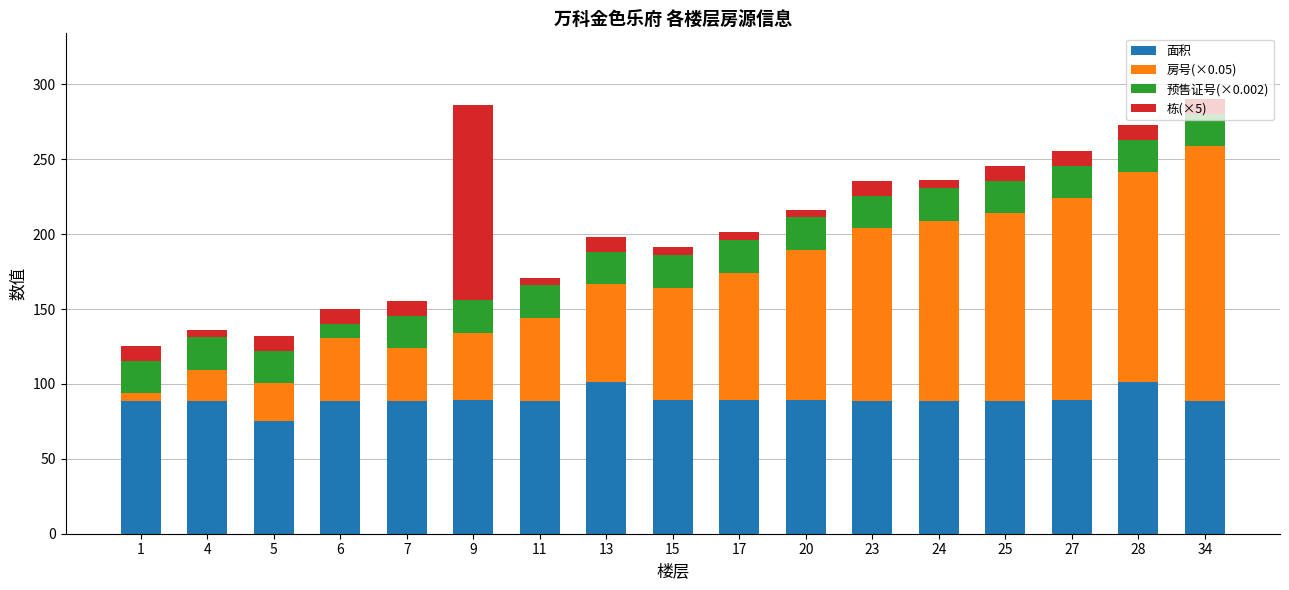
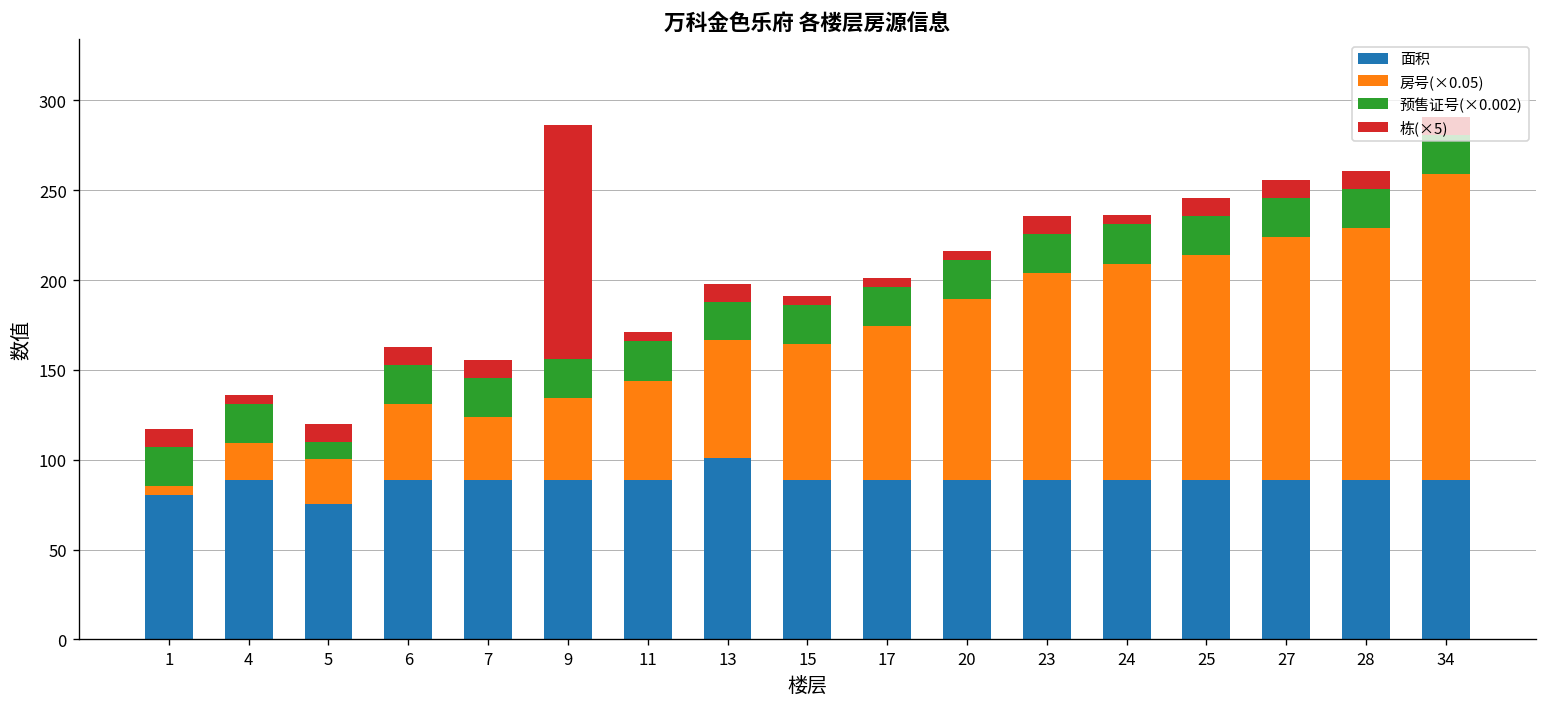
  {
    "面积": {
-     "1": 89,
+     "1": 80,
      "4": 89,
      "5": 75,
      "6": 89,
      "7": 89,
      "9": 89,
      "11": 89,
      "13": 101,
      "15": 89,
      "17": 89,
      "20": 89,
      "23": 89,
      "24": 89,
      "25": 89,
      "27": 89,
-     "28": 101,
+     "28": 89,
      "34": 89
    },
    "房号(×0.05)": {
      "1": 5,
      "4": 20,
      "5": 25,
      "6": 42,
      "7": 35,
      "9": 45,
      "11": 55,
      "13": 65,
      "15": 75,
      "17": 85,
      "20": 100,
      "23": 115,
      "24": 120,
      "25": 125,
      "27": 135,
      "28": 140,
      "34": 170
    },
    "预售证号(×0.002)": {
      "1": 22,
      "4": 22,
-     "5": 22,
-     "6": 9,
+     "5": 10,
+     "6": 22,
      "7": 22,
      "9": 22,
      "11": 22,
      "13": 22,
      "15": 22,
      "17": 22,
      "20": 22,
      "23": 22,
      "24": 22,
      "25": 22,
      "27": 22,
      "28": 22
    },
    "栋(×5)": {
      "1": 10,
      "4": 5,
      "5": 10,
      "6": 10,
      "7": 10,
      "9": 130,
      "11": 5,
      "13": 10,
      "15": 5,
      "17": 5,
      "20": 5,
      "23": 10,
      "24": 5,
      "25": 10,
      "27": 10,
      "28": 10
    }
  }
